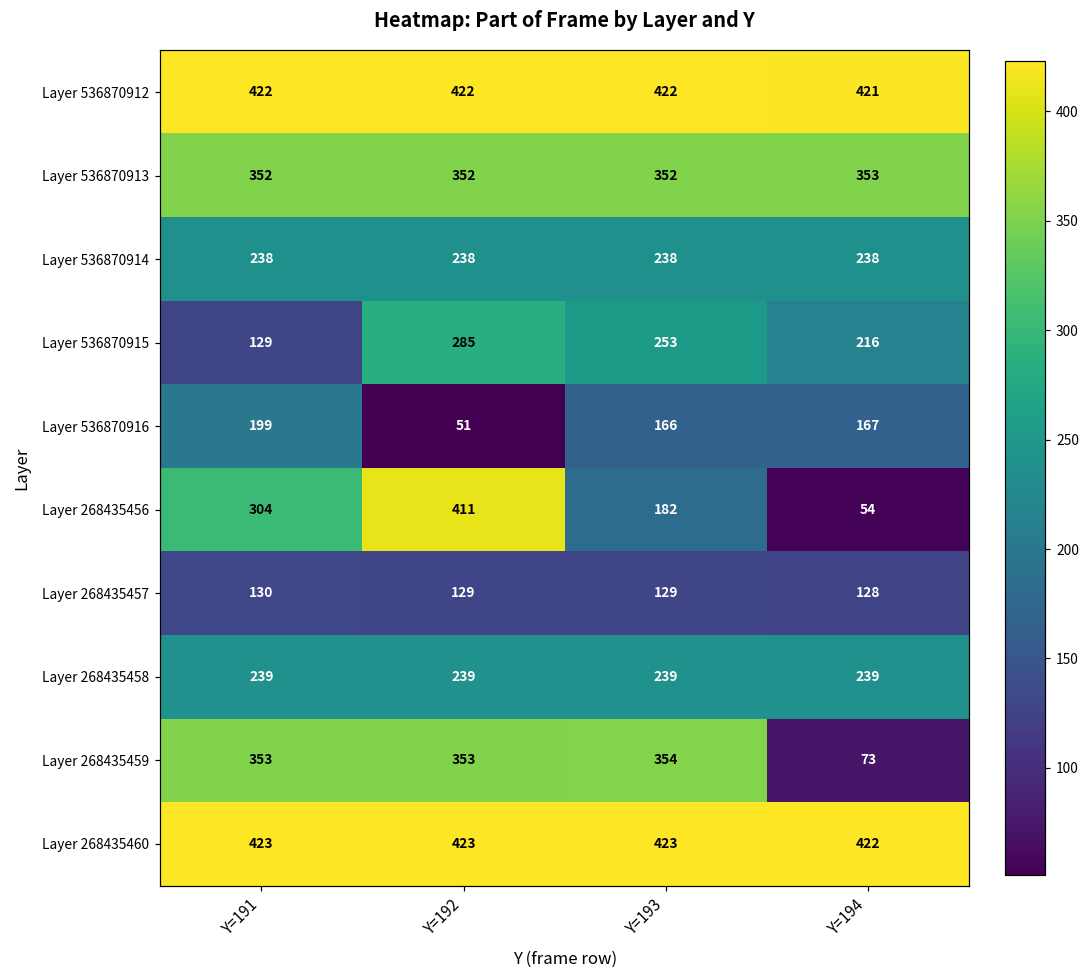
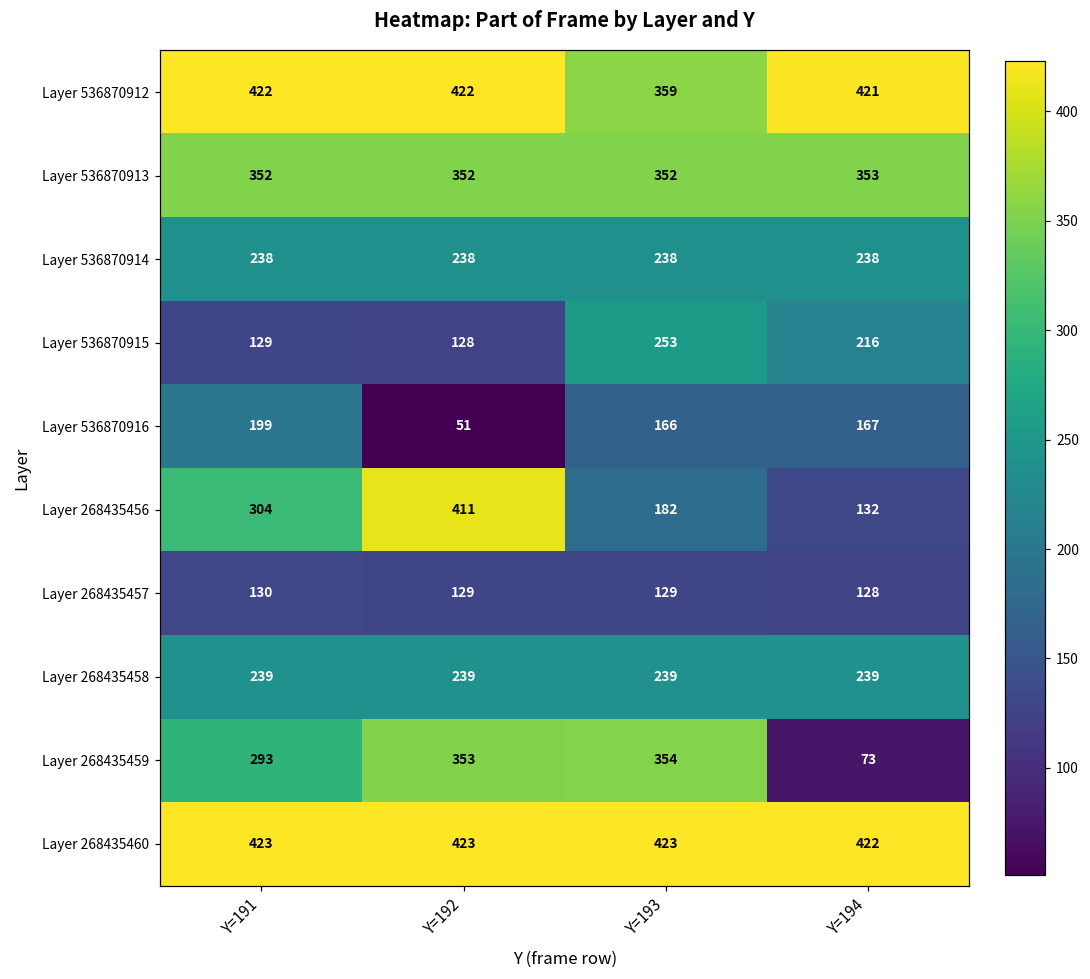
  {
    "Layer 536870912": {
      "Y=191": 422,
      "Y=192": 422,
-     "Y=193": 422,
+     "Y=193": 359,
      "Y=194": 421
    },
    "Layer 536870913": {
      "Y=191": 352,
      "Y=192": 352,
      "Y=193": 352,
      "Y=194": 353
    },
    "Layer 536870914": {
      "Y=191": 238,
      "Y=192": 238,
      "Y=193": 238,
      "Y=194": 238
    },
    "Layer 536870915": {
      "Y=191": 129,
-     "Y=192": 285,
+     "Y=192": 128,
      "Y=193": 253,
      "Y=194": 216
    },
    "Layer 536870916": {
      "Y=191": 199,
      "Y=192": 51,
      "Y=193": 166,
      "Y=194": 167
    },
    "Layer 268435456": {
      "Y=191": 304,
      "Y=192": 411,
      "Y=193": 182,
-     "Y=194": 54
+     "Y=194": 132
    },
    "Layer 268435457": {
      "Y=191": 130,
      "Y=192": 129,
      "Y=193": 129,
      "Y=194": 128
    },
    "Layer 268435458": {
      "Y=191": 239,
      "Y=192": 239,
      "Y=193": 239,
      "Y=194": 239
    },
    "Layer 268435459": {
-     "Y=191": 353,
+     "Y=191": 293,
      "Y=192": 353,
      "Y=193": 354,
      "Y=194": 73
    },
    "Layer 268435460": {
      "Y=191": 423,
      "Y=192": 423,
      "Y=193": 423,
      "Y=194": 422
    }
  }
